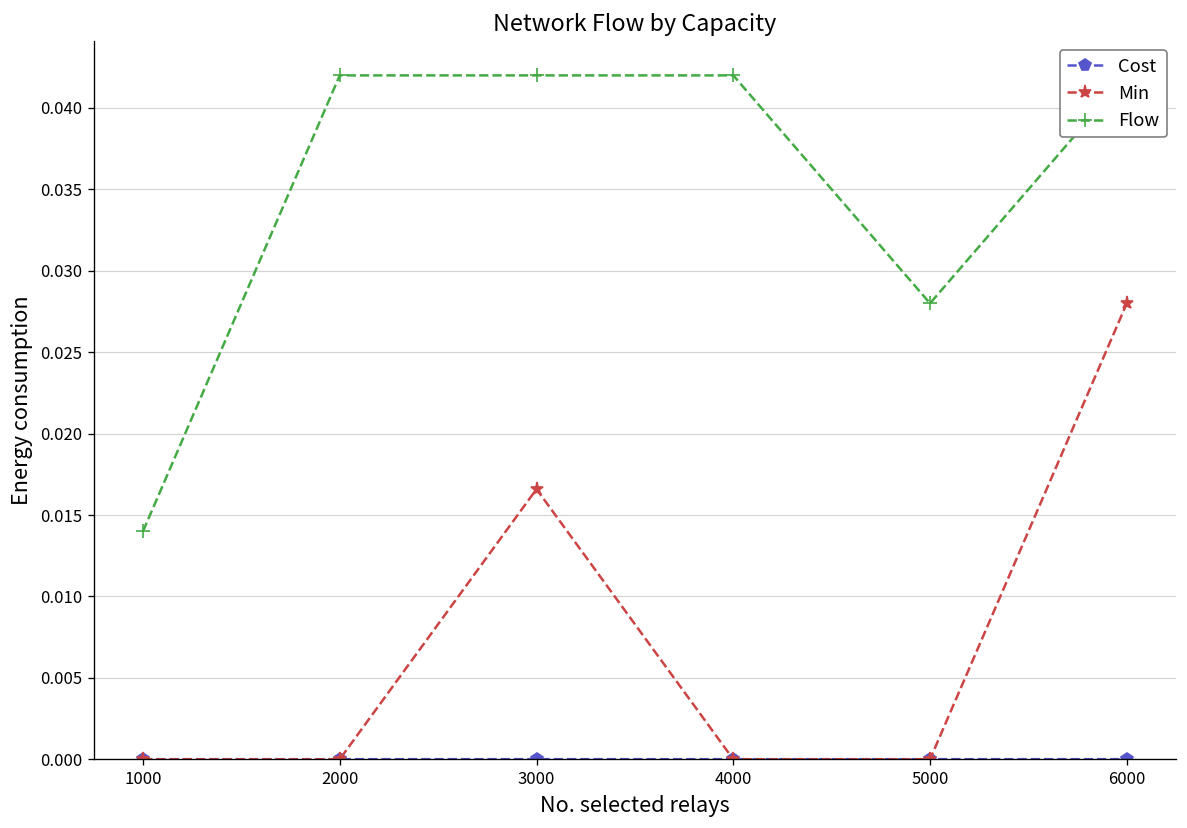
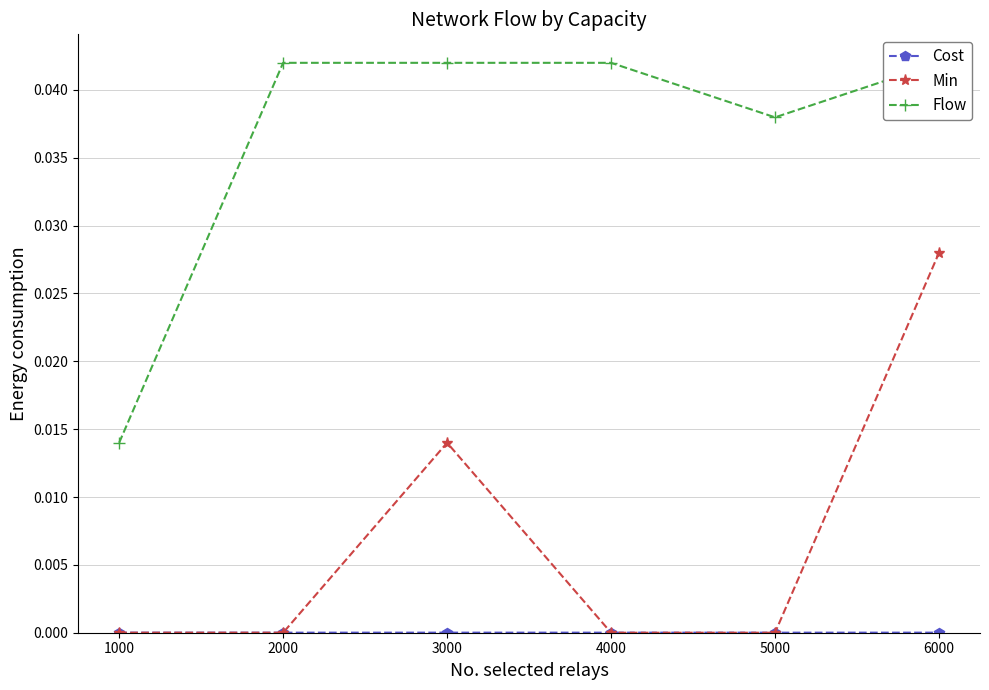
  {
    "Cost": {
      "3000": 0.0000,
      "6000": 0.0000
    },
    "Min": {
-     "3000": 0.0166,
+     "3000": 0.0140,
      "6000": 0.0280
    },
    "Flow": {
      "1000": 0.0140,
      "2000": 0.0420,
      "3000": 0.0420,
      "4000": 0.0420,
-     "5000": 0.0280
+     "5000": 0.0380
    }
  }
